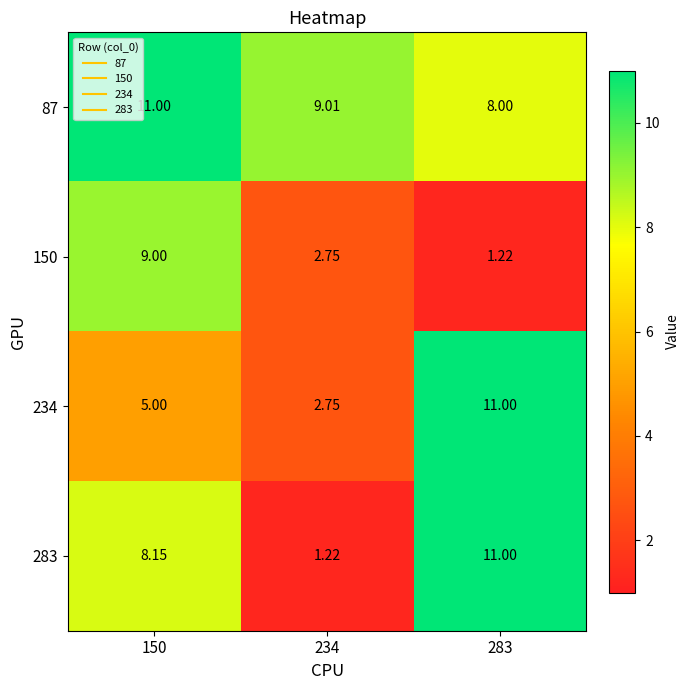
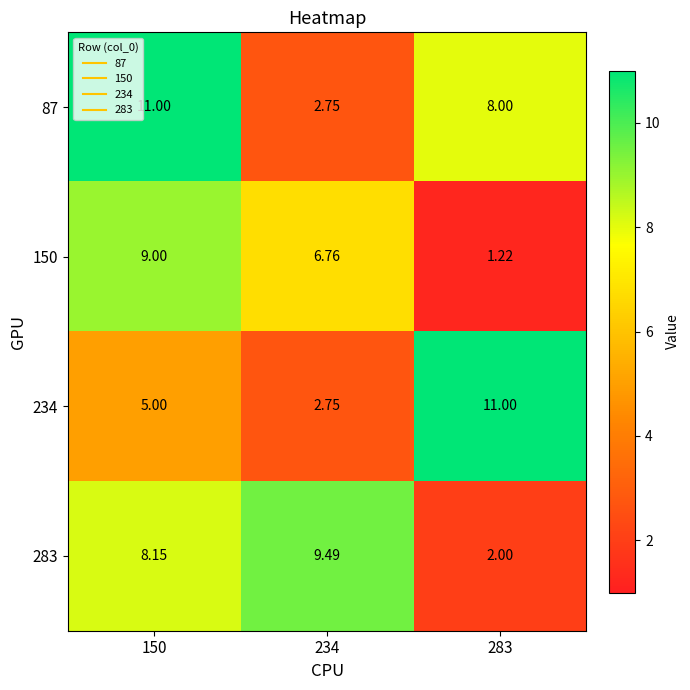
  {
    "87": {
-     "234": 9.01,
+     "234": 2.75,
      "283": 8.00
    },
    "150": {
      "150": 9.00,
-     "234": 2.75,
+     "234": 6.76,
      "283": 1.22
    },
    "234": {
      "150": 5.00,
      "234": 2.75,
      "283": 11.00
    },
    "283": {
      "150": 8.15,
-     "234": 1.22,
-     "283": 11.00
+     "234": 9.49,
+     "283": 2.00
    }
  }
